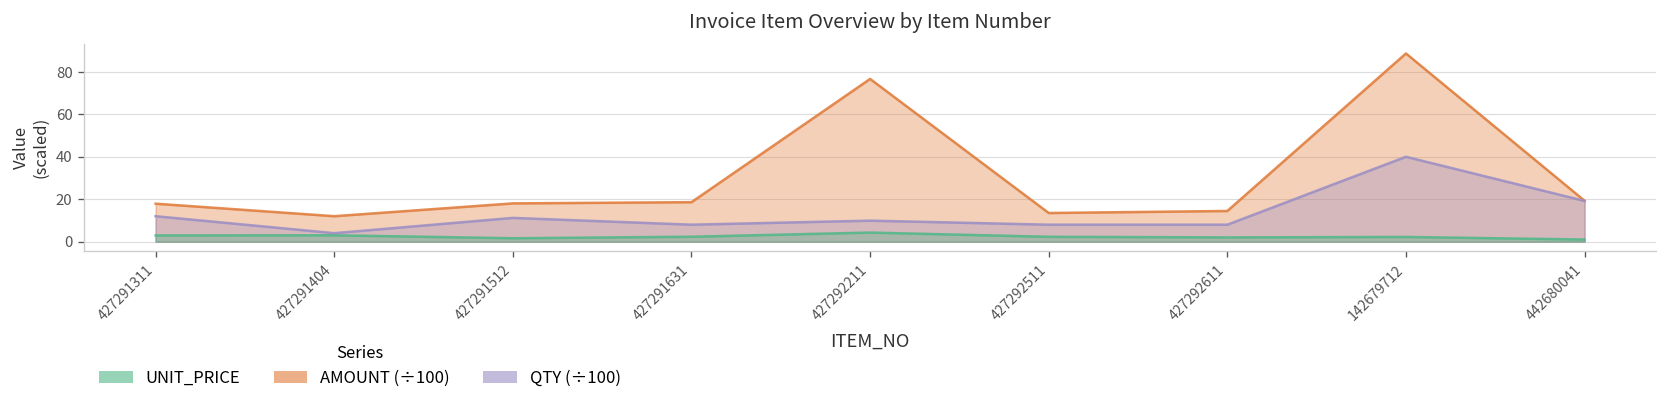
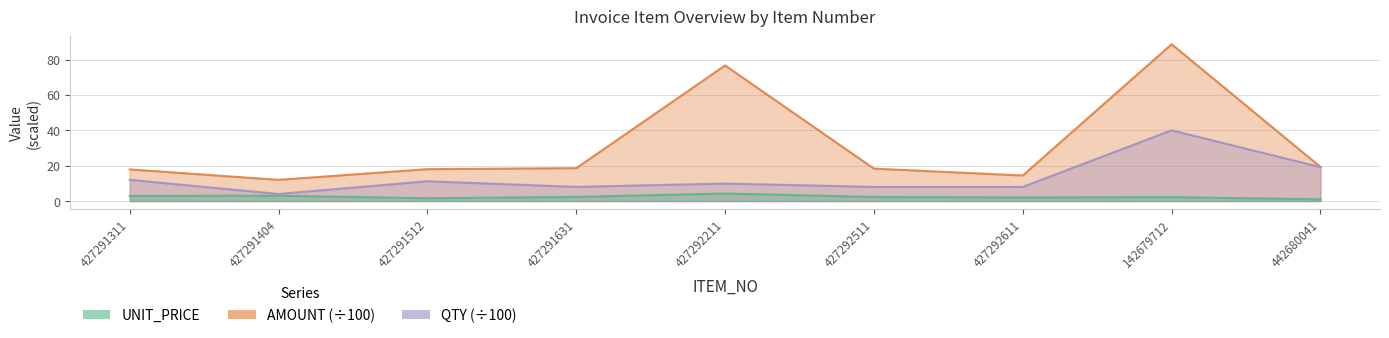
  {
    "AMOUNT (÷100)": {
      "427291311": 18,
      "427291404": 12,
      "427291512": 18,
      "427291631": 19,
      "427292211": 77,
-     "427292511": 14,
+     "427292511": 18,
      "427292611": 14,
      "142679712": 89
    }
  }
